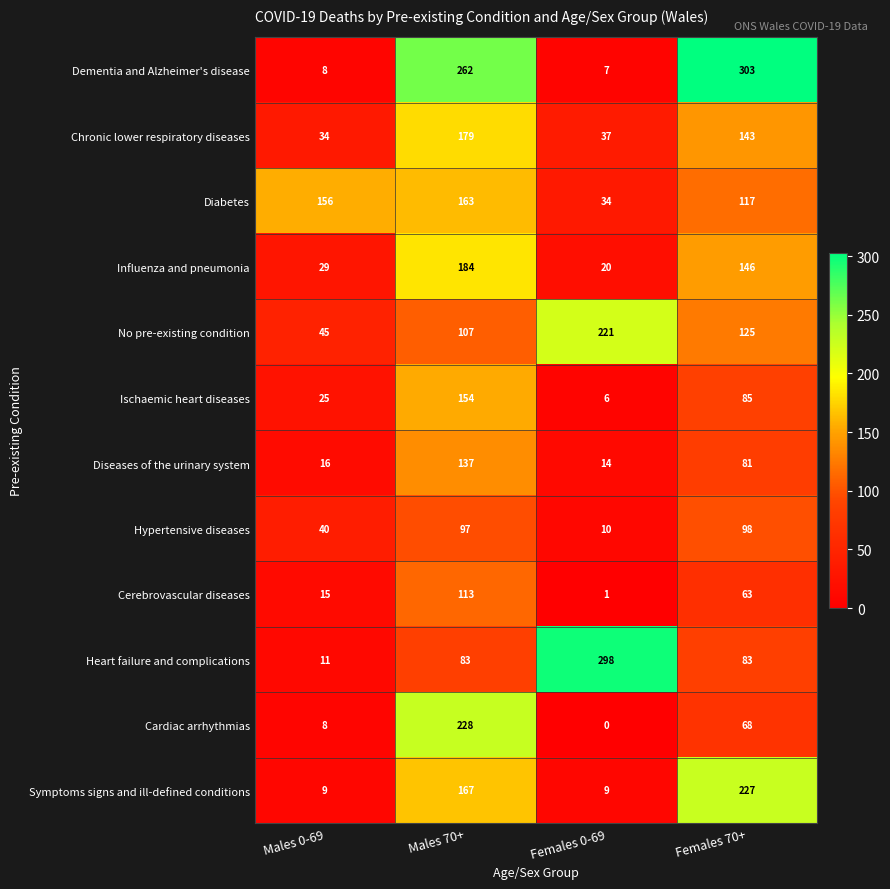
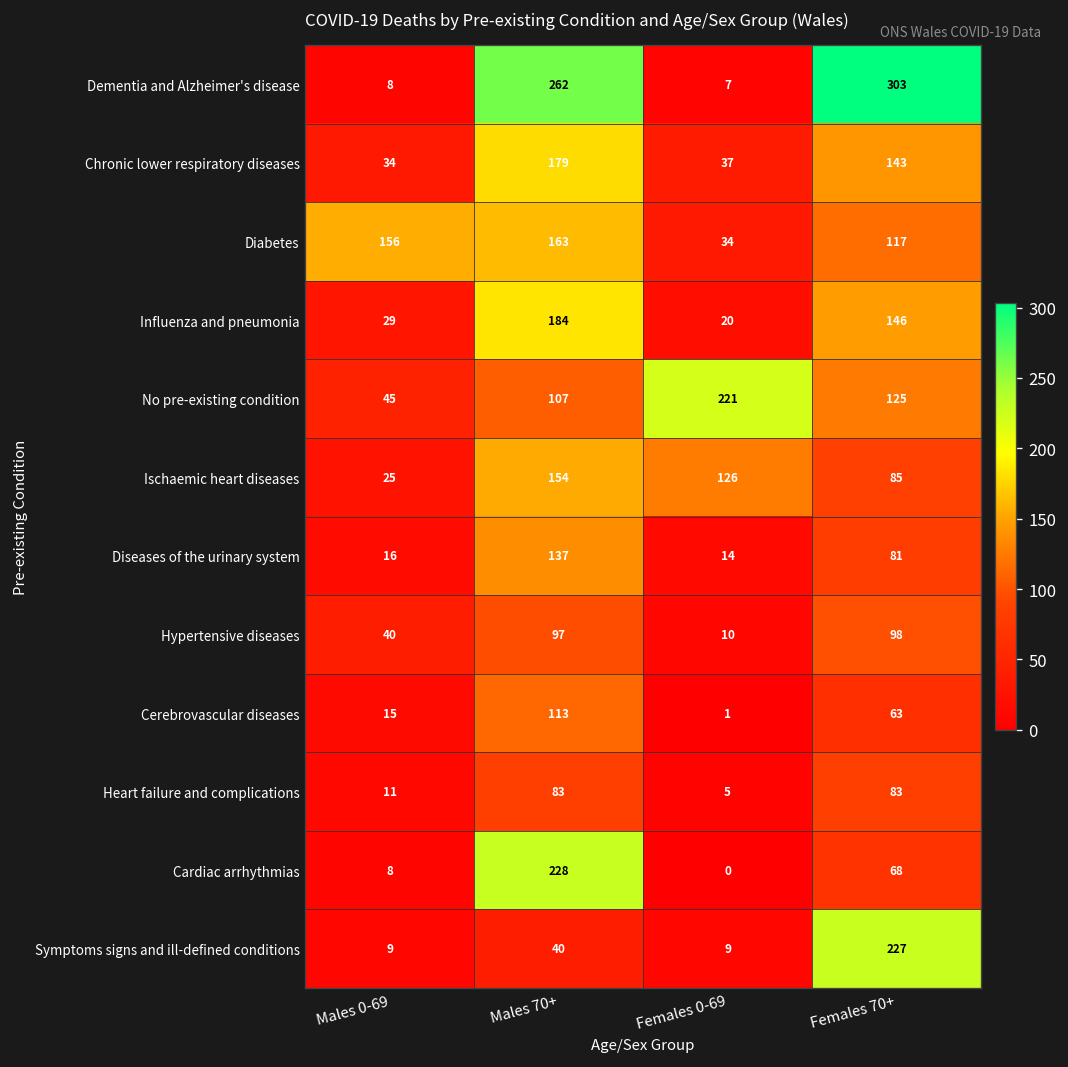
  {
    "Dementia and Alzheimer's disease": {
      "Males 0-69": 8,
      "Males 70+": 262,
      "Females 0-69": 7,
      "Females 70+": 303
    },
    "Chronic lower respiratory diseases": {
      "Males 0-69": 34,
      "Males 70+": 179,
      "Females 0-69": 37,
      "Females 70+": 143
    },
    "Diabetes": {
      "Males 0-69": 156,
      "Males 70+": 163,
      "Females 0-69": 34,
      "Females 70+": 117
    },
    "Influenza and pneumonia": {
      "Males 0-69": 29,
      "Males 70+": 184,
      "Females 0-69": 20,
      "Females 70+": 146
    },
    "No pre-existing condition": {
      "Males 0-69": 45,
      "Males 70+": 107,
      "Females 0-69": 221,
      "Females 70+": 125
    },
    "Ischaemic heart diseases": {
      "Males 0-69": 25,
      "Males 70+": 154,
-     "Females 0-69": 6,
+     "Females 0-69": 126,
      "Females 70+": 85
    },
    "Diseases of the urinary system": {
      "Males 0-69": 16,
      "Males 70+": 137,
      "Females 0-69": 14,
      "Females 70+": 81
    },
    "Hypertensive diseases": {
      "Males 0-69": 40,
      "Males 70+": 97,
      "Females 0-69": 10,
      "Females 70+": 98
    },
    "Cerebrovascular diseases": {
      "Males 0-69": 15,
      "Males 70+": 113,
      "Females 0-69": 1,
      "Females 70+": 63
    },
    "Heart failure and complications": {
      "Males 0-69": 11,
      "Males 70+": 83,
-     "Females 0-69": 298,
+     "Females 0-69": 5,
      "Females 70+": 83
    },
    "Cardiac arrhythmias": {
      "Males 0-69": 8,
      "Males 70+": 228,
      "Females 0-69": 0,
      "Females 70+": 68
    },
    "Symptoms signs and ill-defined conditions": {
      "Males 0-69": 9,
-     "Males 70+": 167,
+     "Males 70+": 40,
      "Females 0-69": 9,
      "Females 70+": 227
    }
  }
